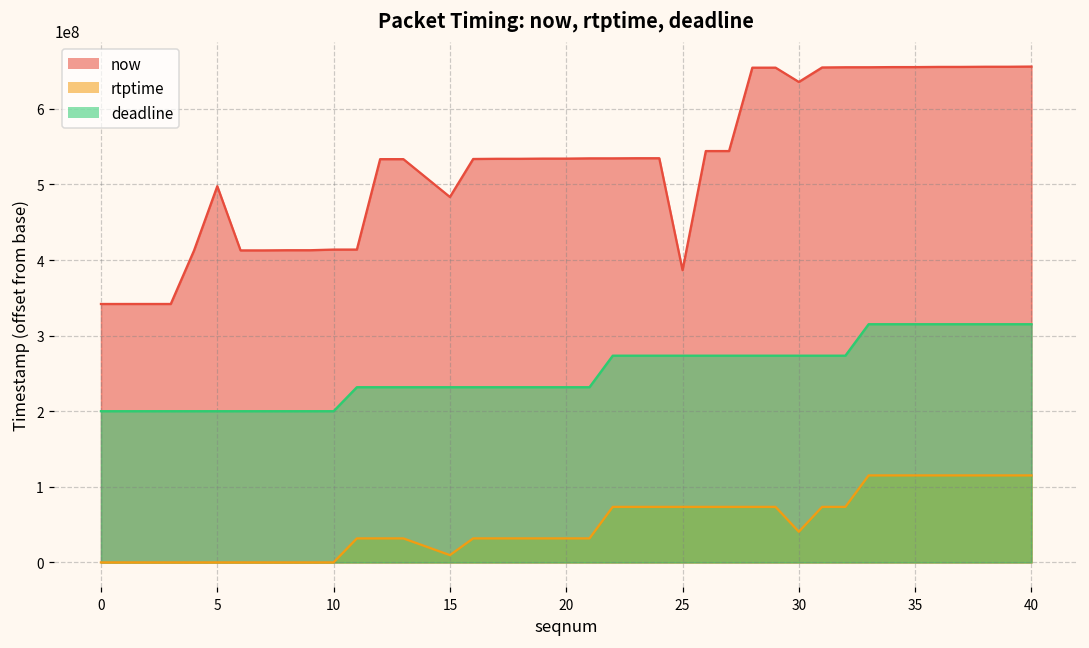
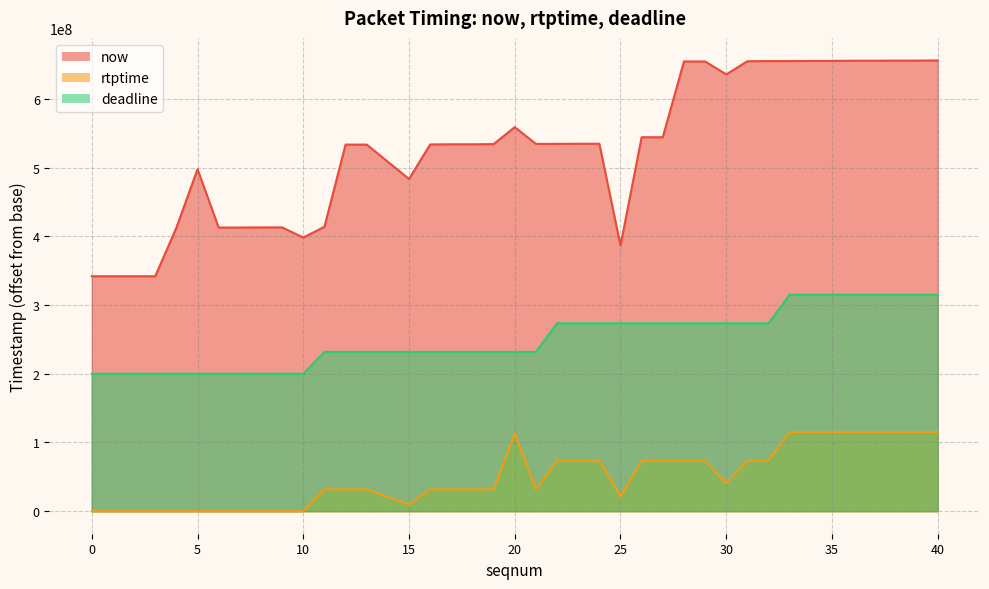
  {
    "now": {
      "0": 340000000,
      "5": 500000000,
-     "10": 410000000,
+     "10": 400000000,
      "15": 480000000,
-     "20": 530000000,
+     "20": 560000000,
      "25": 390000000,
      "30": 640000000,
      "35": 660000000,
      "40": 660000000
    },
    "rtptime": {
      "0": 0,
      "5": 0,
      "10": 0,
      "15": 10000000,
-     "20": 30000000,
-     "25": 70000000,
+     "20": 110000000,
+     "25": 20000000,
      "30": 40000000,
      "35": 120000000,
      "40": 120000000
    },
    "deadline": {
      "0": 200000000,
      "5": 200000000,
      "10": 200000000,
      "15": 230000000,
      "20": 230000000,
      "25": 270000000,
      "30": 270000000,
      "35": 320000000,
      "40": 320000000
    }
  }
